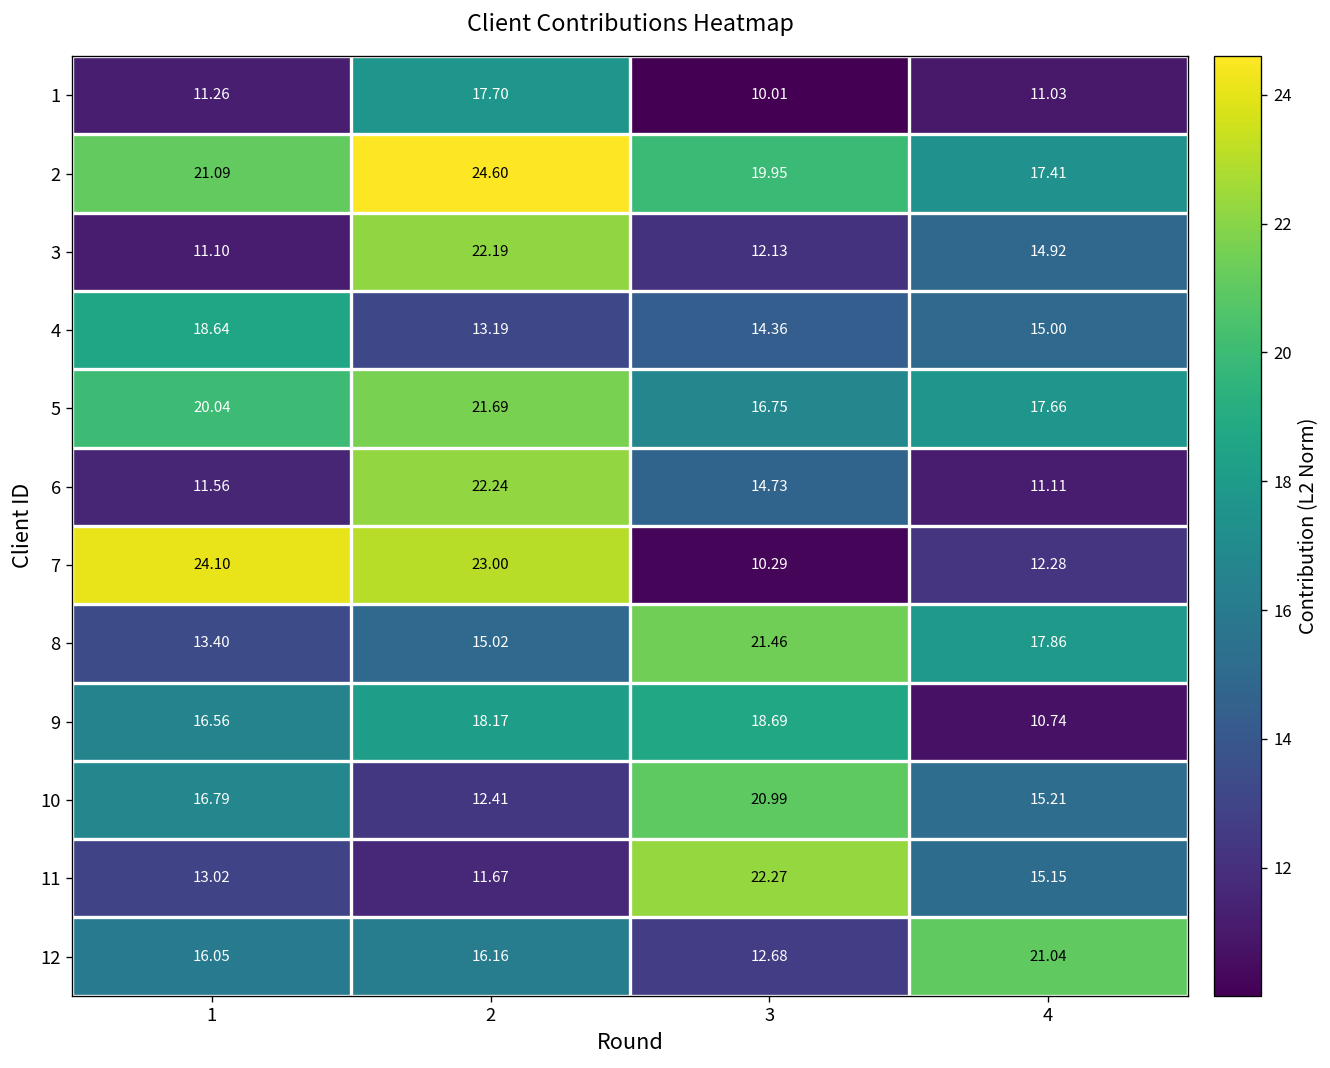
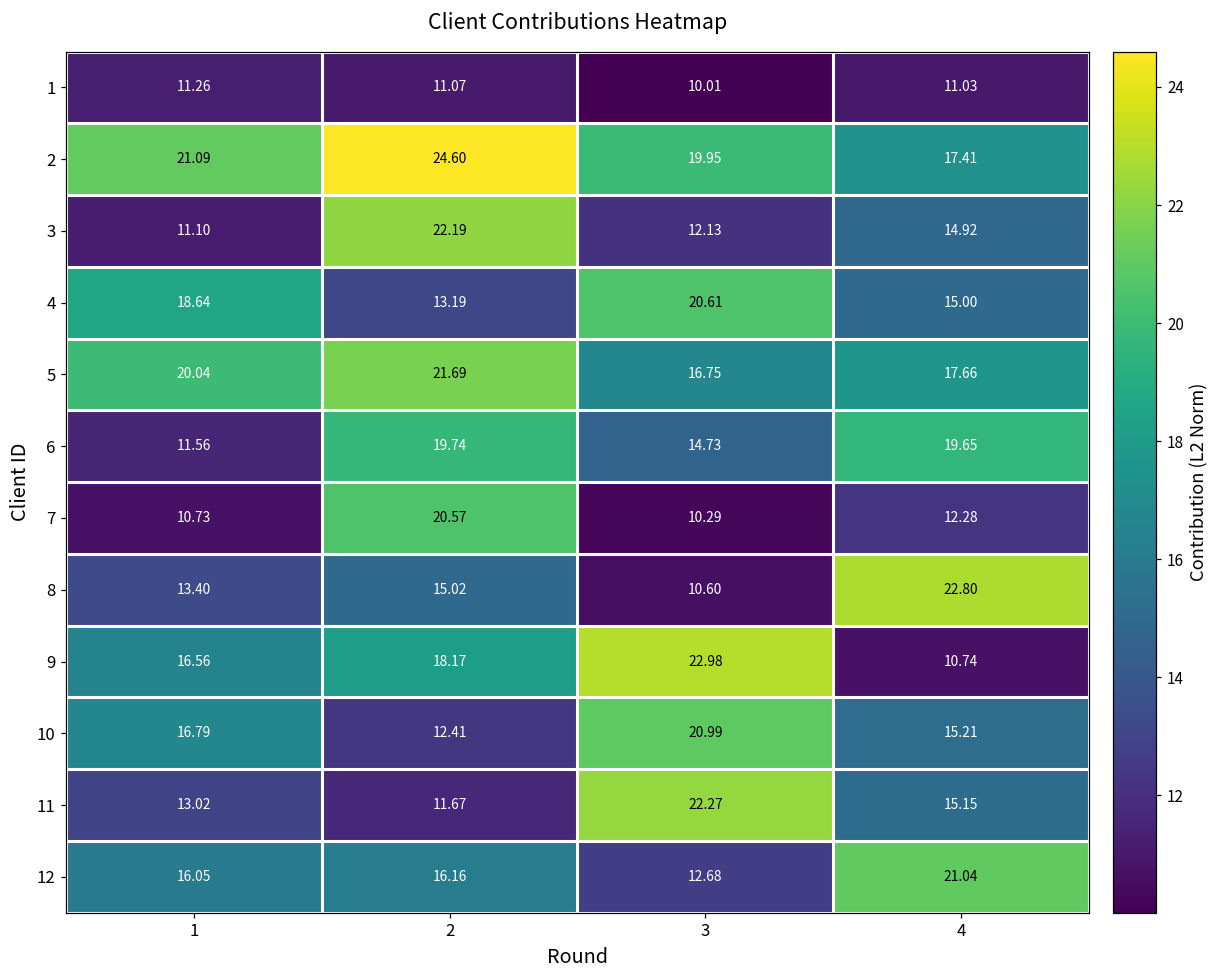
  {
    "1": {
      "1": 11.26,
-     "2": 17.70,
+     "2": 11.07,
      "3": 10.01,
      "4": 11.03
    },
    "2": {
      "1": 21.09,
      "2": 24.60,
      "3": 19.95,
      "4": 17.41
    },
    "3": {
      "1": 11.10,
      "2": 22.19,
      "3": 12.13,
      "4": 14.92
    },
    "4": {
      "1": 18.64,
      "2": 13.19,
-     "3": 14.36,
+     "3": 20.61,
      "4": 15.00
    },
    "5": {
      "1": 20.04,
      "2": 21.69,
      "3": 16.75,
      "4": 17.66
    },
    "6": {
      "1": 11.56,
-     "2": 22.24,
+     "2": 19.74,
      "3": 14.73,
-     "4": 11.11
+     "4": 19.65
    },
    "7": {
-     "1": 24.10,
-     "2": 23.00,
+     "1": 10.73,
+     "2": 20.57,
      "3": 10.29,
      "4": 12.28
    },
    "8": {
      "1": 13.40,
      "2": 15.02,
-     "3": 21.46,
-     "4": 17.86
+     "3": 10.60,
+     "4": 22.80
    },
    "9": {
      "1": 16.56,
      "2": 18.17,
-     "3": 18.69,
+     "3": 22.98,
      "4": 10.74
    },
    "10": {
      "1": 16.79,
      "2": 12.41,
      "3": 20.99,
      "4": 15.21
    },
    "11": {
      "1": 13.02,
      "2": 11.67,
      "3": 22.27,
      "4": 15.15
    },
    "12": {
      "1": 16.05,
      "2": 16.16,
      "3": 12.68,
      "4": 21.04
    }
  }
